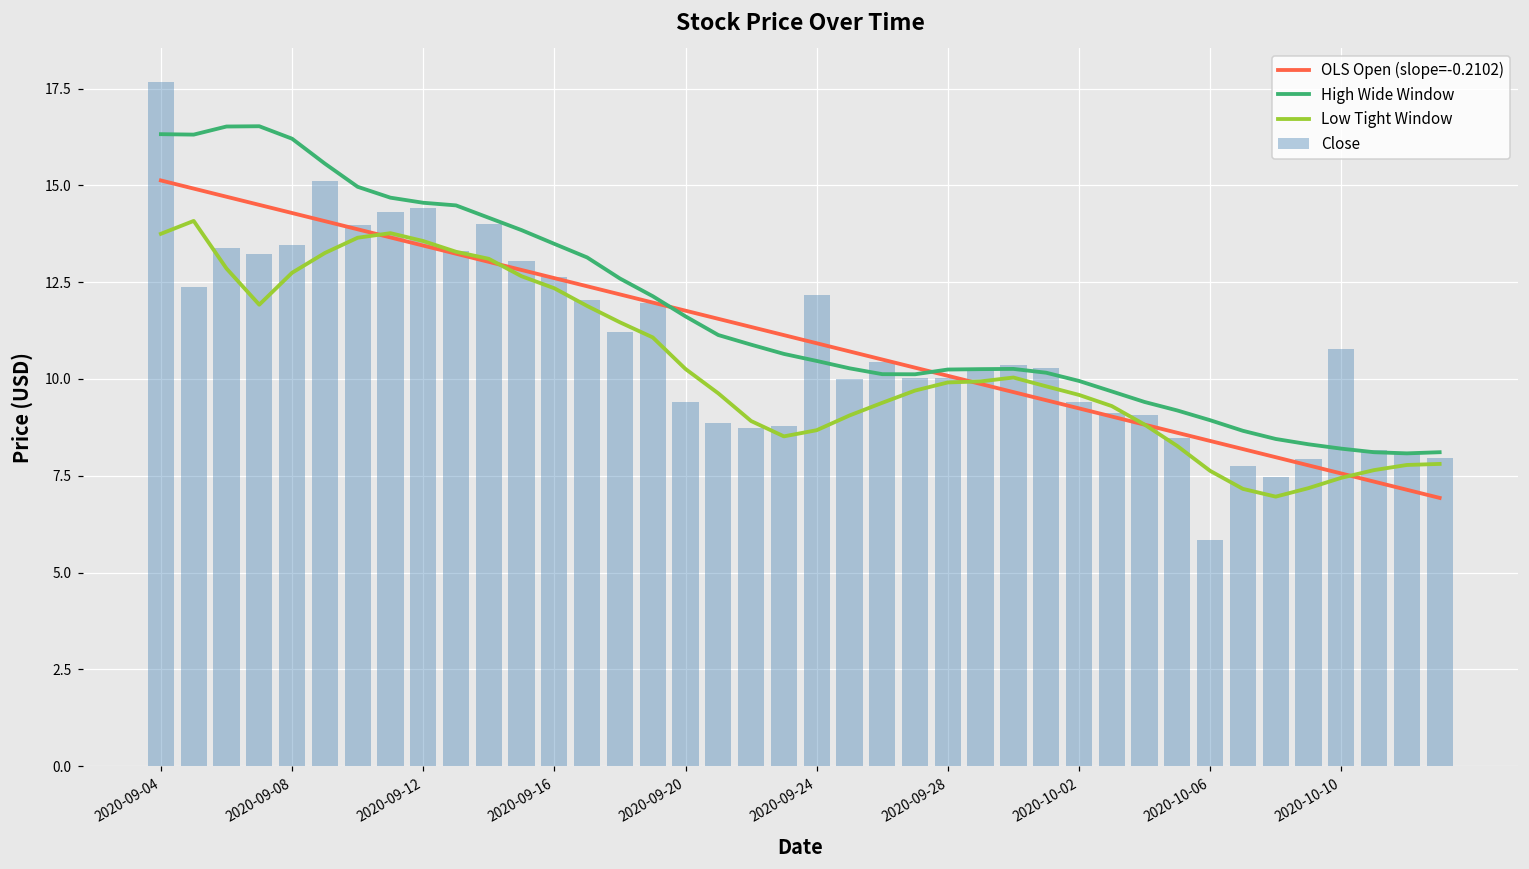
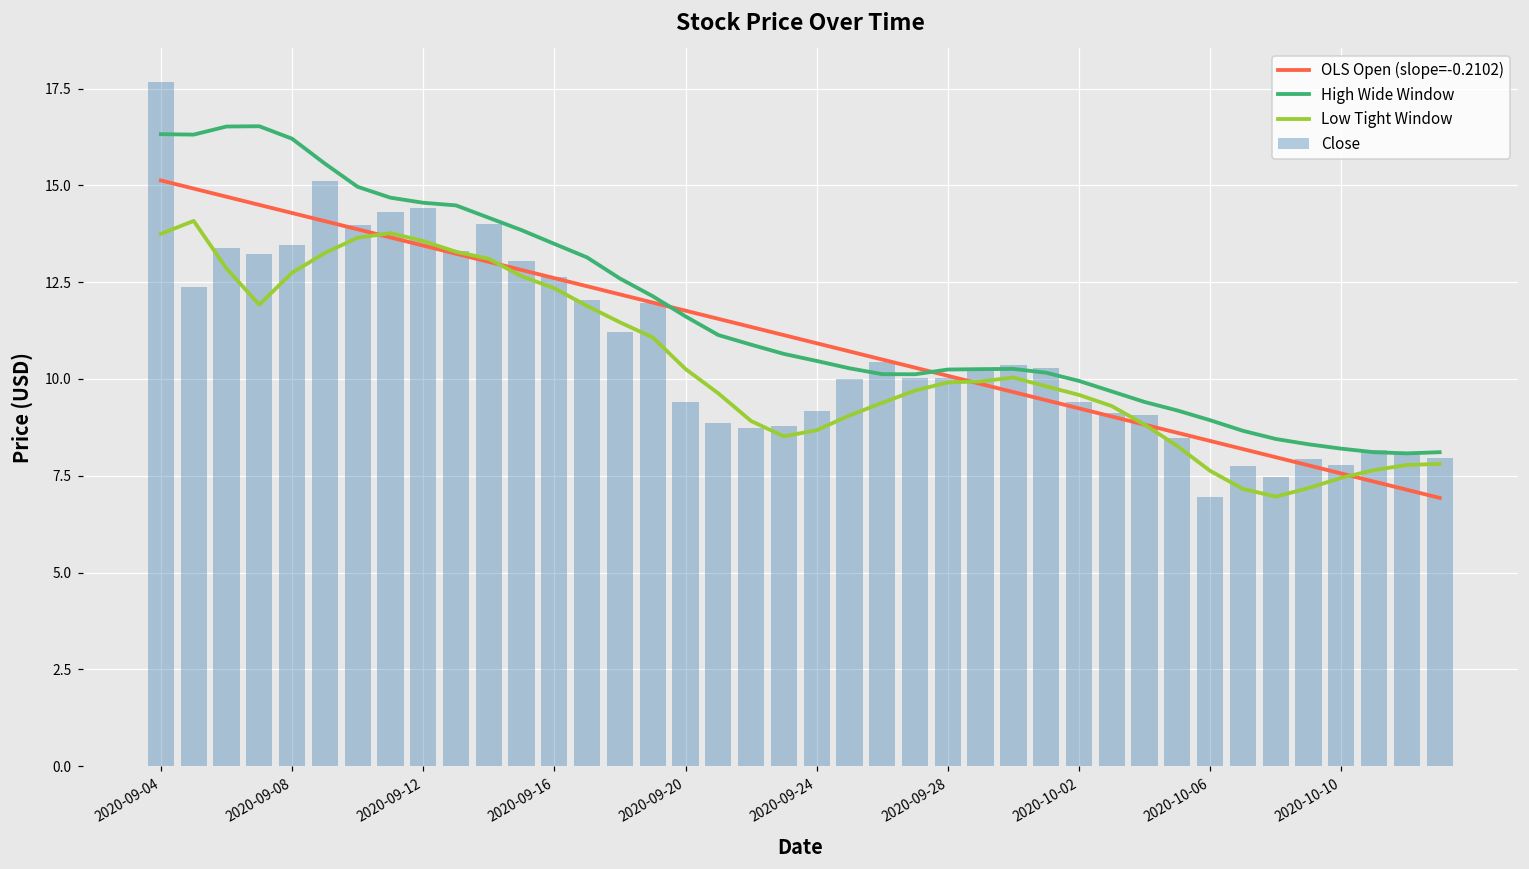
  {
    "OLS Open (slope=-0.2102)": {
      "2020-09-04": 15.1,
      "2020-09-08": 14.3,
      "2020-09-12": 13.4,
      "2020-09-16": 12.6,
      "2020-09-20": 11.8,
      "2020-09-24": 10.9,
      "2020-09-28": 10.1,
      "2020-10-02": 9.2,
      "2020-10-06": 8.4,
      "2020-10-10": 7.6
    },
    "Close": {
      "2020-09-04": 17.7,
      "2020-09-08": 13.5,
      "2020-09-12": 14.4,
      "2020-09-16": 12.6,
      "2020-09-20": 9.4,
-     "2020-09-24": 12.2,
+     "2020-09-24": 9.2,
      "2020-09-28": 10.0,
      "2020-10-02": 9.4,
-     "2020-10-06": 5.8,
-     "2020-10-10": 10.8
+     "2020-10-06": 6.9,
+     "2020-10-10": 7.8
    },
    "High Wide Window": {
      "2020-09-04": 16.3,
      "2020-09-08": 16.2,
      "2020-09-12": 14.6,
      "2020-09-16": 13.5,
      "2020-09-20": 11.6,
      "2020-09-24": 10.5,
      "2020-09-28": 10.2,
      "2020-10-02": 9.9,
      "2020-10-06": 8.9,
      "2020-10-10": 8.2
    },
    "Low Tight Window": {
      "2020-09-04": 13.7,
      "2020-09-08": 12.7,
      "2020-09-12": 13.6,
      "2020-09-16": 12.3,
      "2020-09-20": 10.3,
      "2020-09-24": 8.7,
      "2020-09-28": 9.9,
      "2020-10-02": 9.6,
      "2020-10-06": 7.6,
      "2020-10-10": 7.4
    }
  }
